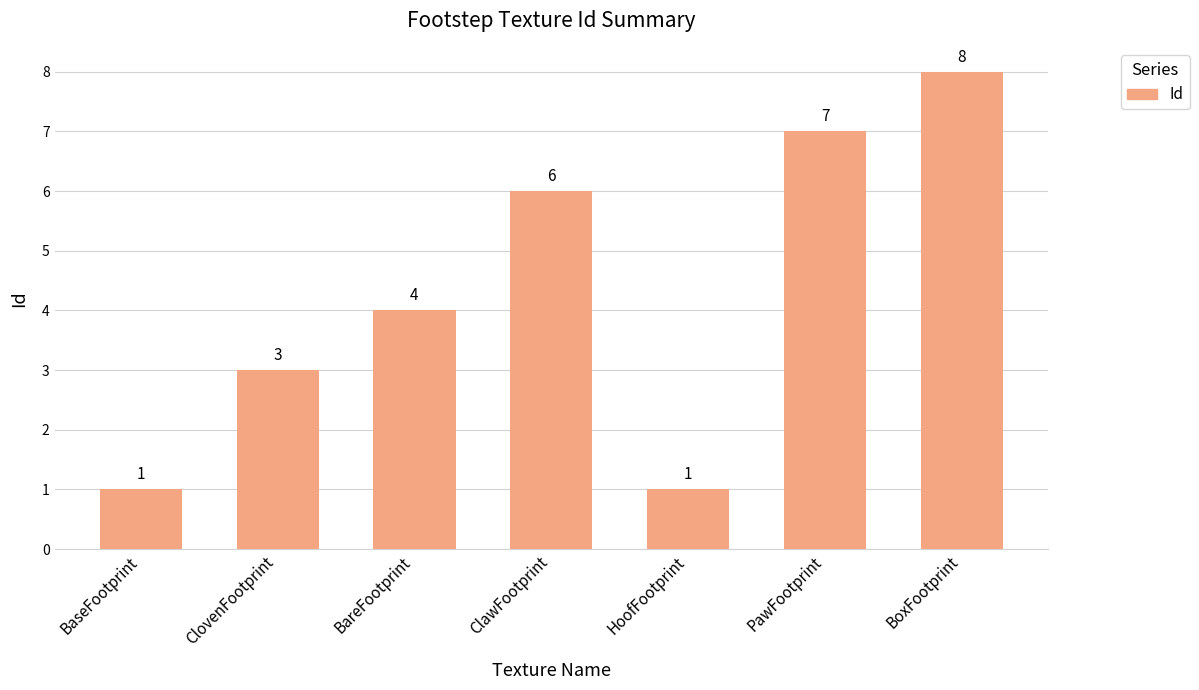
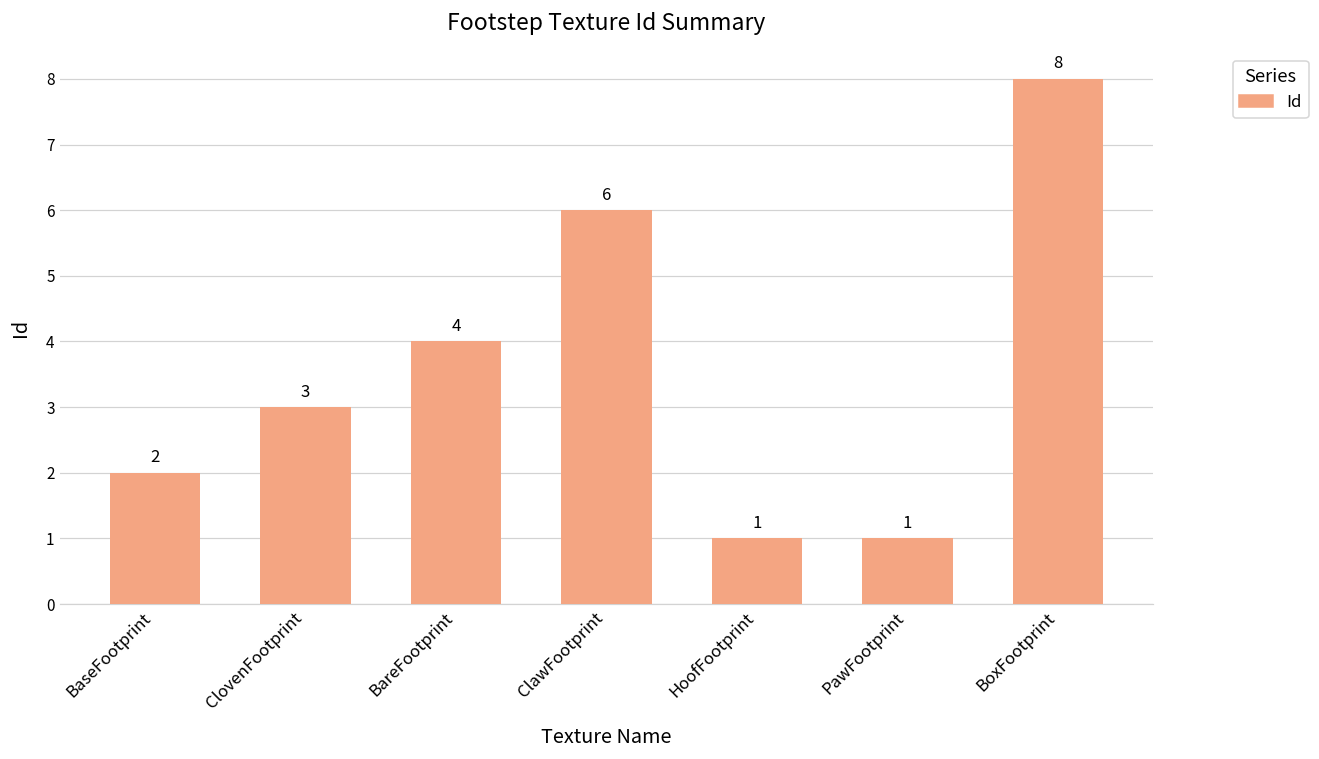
  {
-   "BaseFootprint": 1,
+   "BaseFootprint": 2,
    "ClovenFootprint": 3,
    "BareFootprint": 4,
    "ClawFootprint": 6,
    "HoofFootprint": 1,
-   "PawFootprint": 7,
+   "PawFootprint": 1,
    "BoxFootprint": 8
  }
